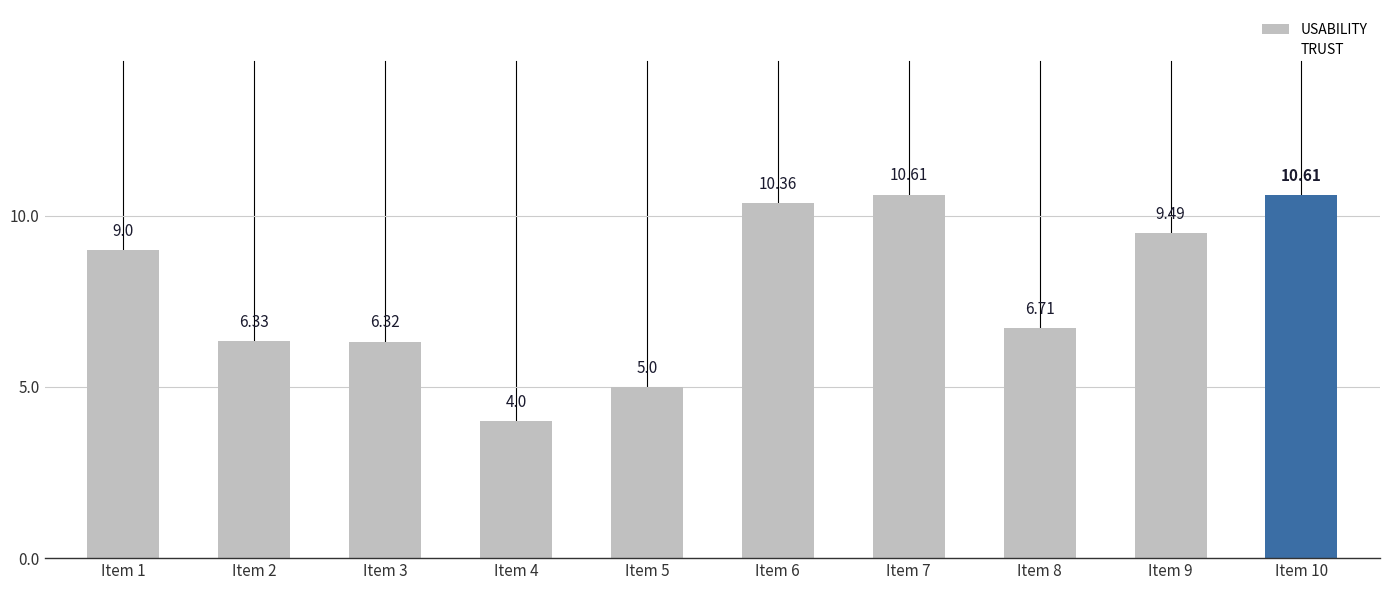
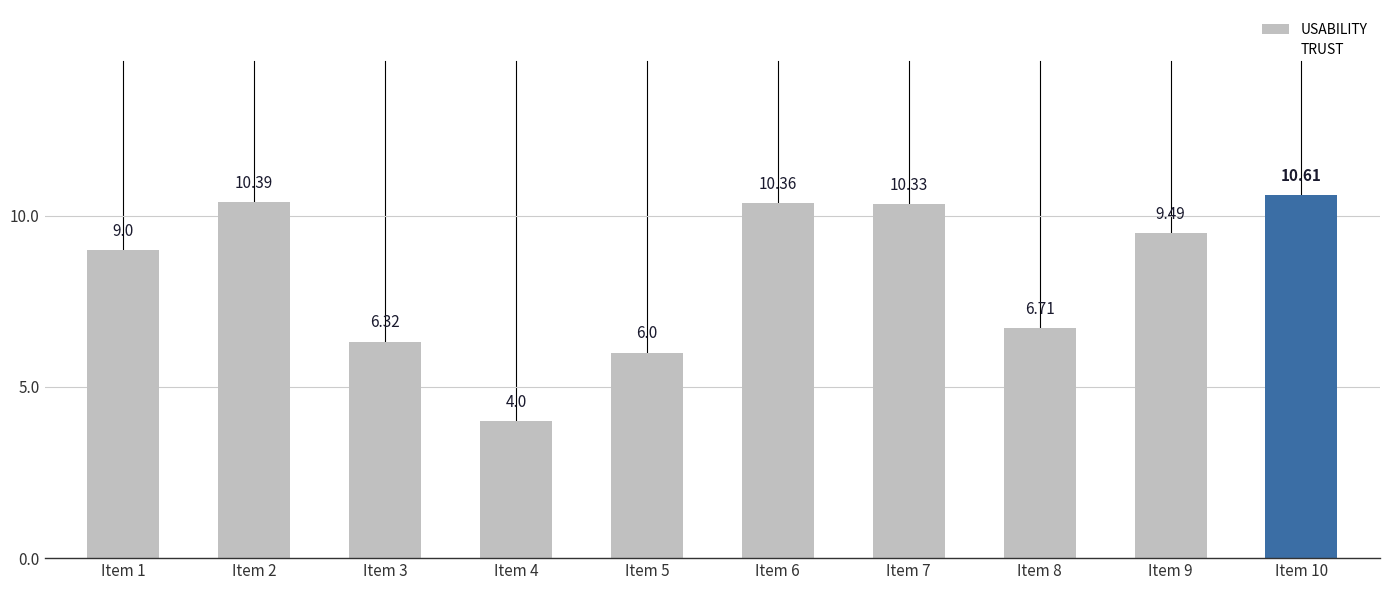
  {
    "USABILITY": {
      "Item 1": 9.0,
-     "Item 2": 6.33,
+     "Item 2": 10.39,
      "Item 3": 6.32,
      "Item 4": 4.0,
-     "Item 5": 5.0,
+     "Item 5": 6.0,
      "Item 6": 10.36,
-     "Item 7": 10.61,
+     "Item 7": 10.33,
      "Item 8": 6.71,
      "Item 9": 9.49,
      "Item 10": 10.61
    },
    "TRUST": {
      "Item 10": 10.61
    }
  }
